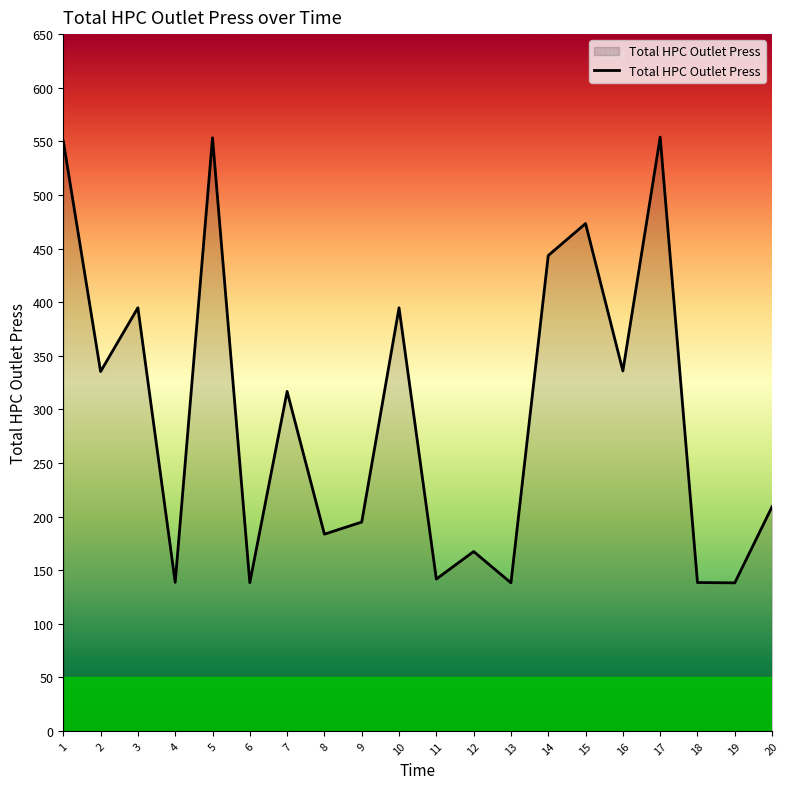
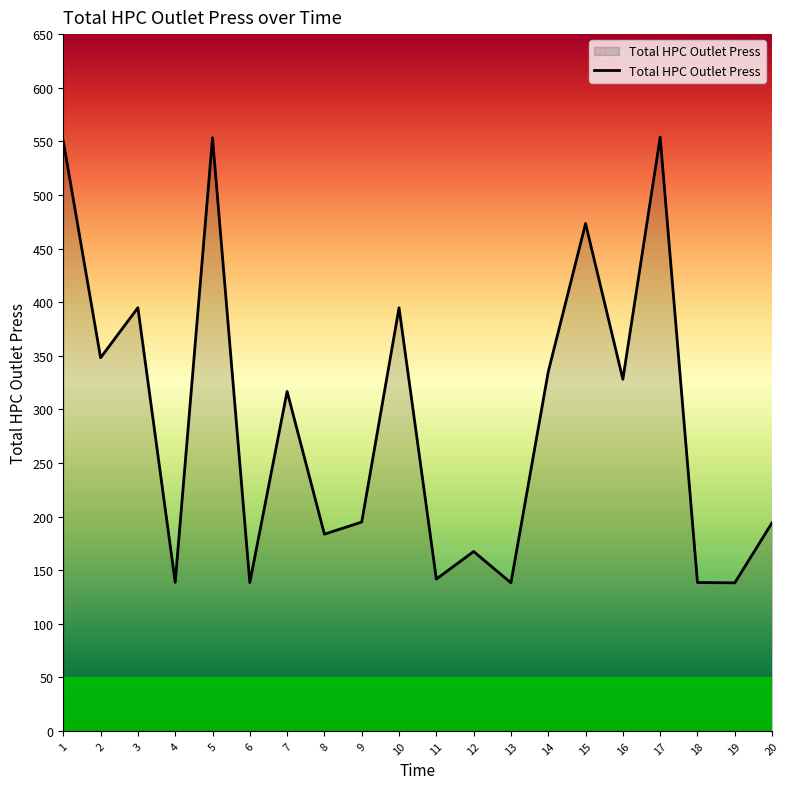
  {
    "1": 550,
-   "2": 335,
+   "2": 348,
    "3": 395,
    "4": 139,
    "5": 553,
    "6": 138,
    "7": 317,
    "8": 184,
    "9": 195,
    "10": 395,
    "11": 142,
    "12": 167,
    "13": 138,
-   "14": 443,
+   "14": 335,
    "15": 473,
-   "16": 336,
+   "16": 328,
    "17": 554,
    "18": 138,
    "19": 138,
-   "20": 209
+   "20": 194
  }
